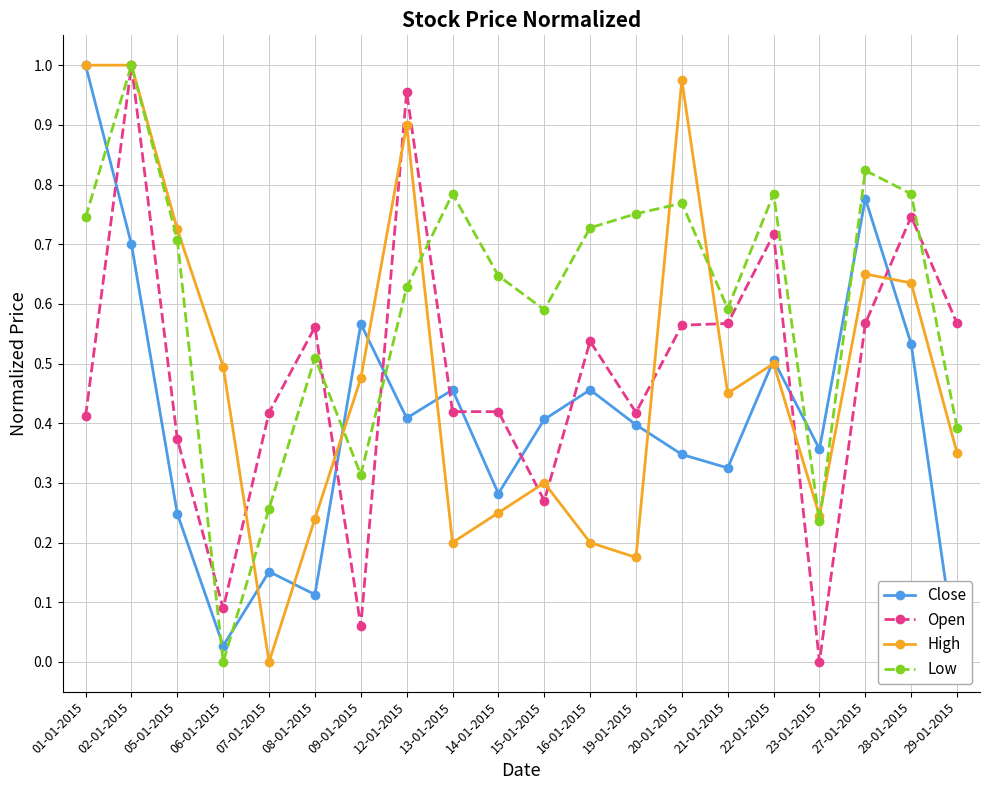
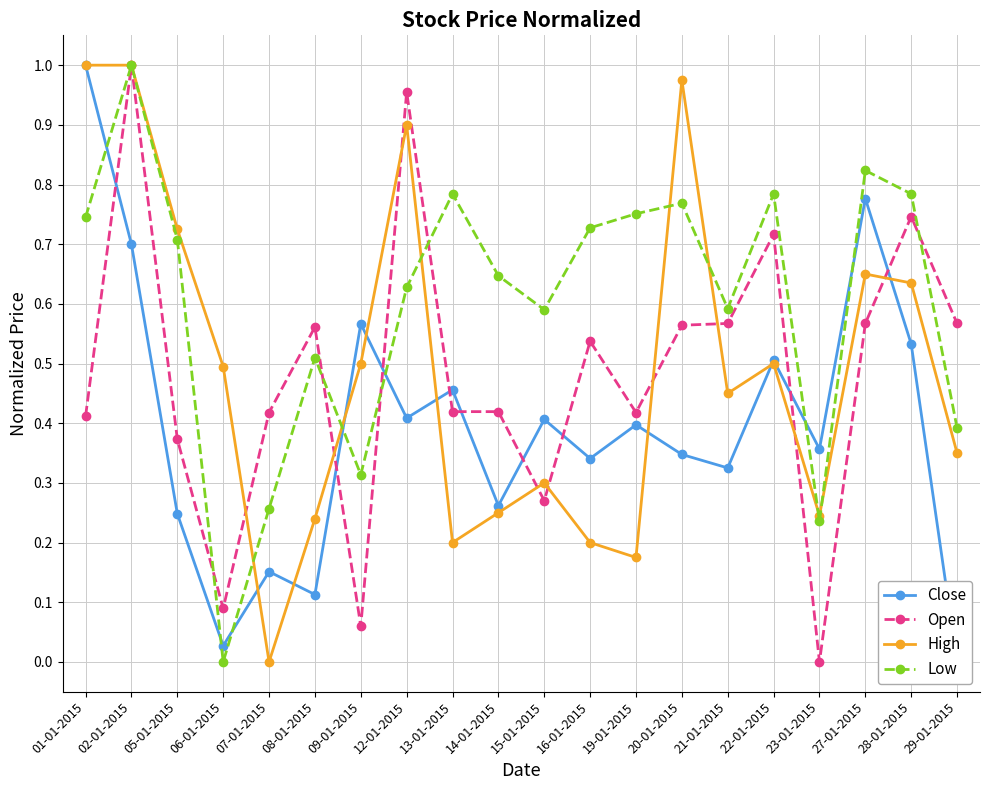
  {
    "Close": {
      "02-01-2015": 0.70,
      "05-01-2015": 0.25,
      "06-01-2015": 0.03,
      "07-01-2015": 0.15,
      "08-01-2015": 0.11,
      "09-01-2015": 0.57,
      "12-01-2015": 0.41,
      "13-01-2015": 0.46,
-     "14-01-2015": 0.28,
+     "14-01-2015": 0.26,
      "15-01-2015": 0.41,
-     "16-01-2015": 0.46,
+     "16-01-2015": 0.34,
      "19-01-2015": 0.40,
      "20-01-2015": 0.35,
      "21-01-2015": 0.33,
      "22-01-2015": 0.51,
      "23-01-2015": 0.36,
      "27-01-2015": 0.78,
      "28-01-2015": 0.53
    },
    "Open": {
      "01-01-2015": 0.41,
      "05-01-2015": 0.37,
      "06-01-2015": 0.09,
      "07-01-2015": 0.42,
      "08-01-2015": 0.56,
      "09-01-2015": 0.06,
      "12-01-2015": 0.96,
      "13-01-2015": 0.42,
      "14-01-2015": 0.42,
      "15-01-2015": 0.27,
      "16-01-2015": 0.54,
      "19-01-2015": 0.42,
      "20-01-2015": 0.56,
      "21-01-2015": 0.57,
      "22-01-2015": 0.72,
      "23-01-2015": 0.00,
      "27-01-2015": 0.57,
      "28-01-2015": 0.75,
      "29-01-2015": 0.57
    },
    "High": {
      "05-01-2015": 0.73,
      "06-01-2015": 0.50,
      "07-01-2015": 0.00,
      "08-01-2015": 0.24,
-     "09-01-2015": 0.48,
+     "09-01-2015": 0.50,
      "12-01-2015": 0.90,
      "13-01-2015": 0.20,
      "14-01-2015": 0.25,
      "15-01-2015": 0.30,
      "16-01-2015": 0.20,
      "19-01-2015": 0.18,
      "20-01-2015": 0.98,
      "21-01-2015": 0.45,
      "22-01-2015": 0.50,
      "23-01-2015": 0.25,
      "27-01-2015": 0.65,
      "28-01-2015": 0.64,
      "29-01-2015": 0.35
    },
    "Low": {
      "01-01-2015": 0.75,
      "05-01-2015": 0.71,
      "06-01-2015": 0.00,
      "07-01-2015": 0.26,
      "08-01-2015": 0.51,
      "09-01-2015": 0.31,
      "12-01-2015": 0.63,
      "13-01-2015": 0.78,
      "14-01-2015": 0.65,
      "15-01-2015": 0.59,
      "16-01-2015": 0.73,
      "19-01-2015": 0.75,
      "20-01-2015": 0.77,
      "21-01-2015": 0.59,
      "22-01-2015": 0.78,
      "23-01-2015": 0.24,
      "27-01-2015": 0.82,
      "28-01-2015": 0.78,
      "29-01-2015": 0.39
    }
  }
